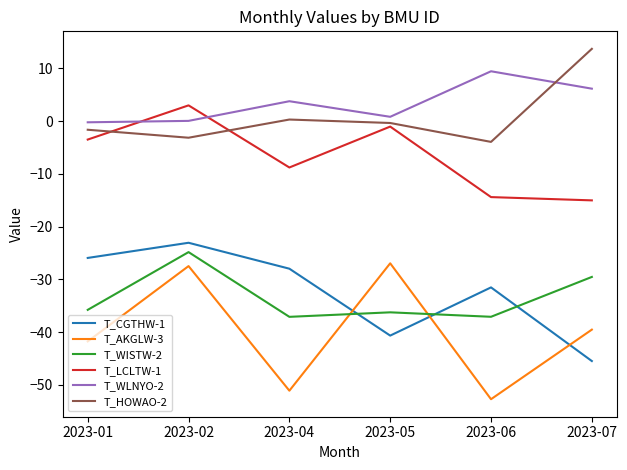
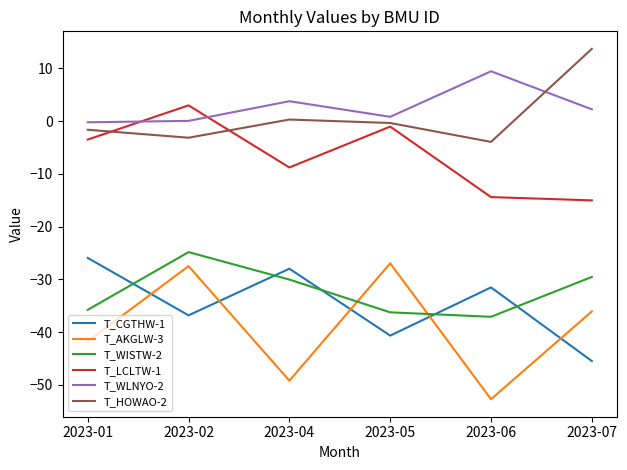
  {
    "T_CGTHW-1": {
      "2023-01": -26,
-     "2023-02": -23,
+     "2023-02": -37,
      "2023-04": -28,
      "2023-05": -41,
      "2023-06": -32,
      "2023-07": -46
    },
    "T_AKGLW-3": {
      "2023-02": -28,
-     "2023-04": -51,
+     "2023-04": -49,
      "2023-05": -27,
      "2023-06": -53,
-     "2023-07": -40
+     "2023-07": -36
    },
    "T_WISTW-2": {
      "2023-01": -36,
      "2023-02": -25,
-     "2023-04": -37,
+     "2023-04": -30,
      "2023-05": -36,
      "2023-06": -37,
      "2023-07": -30
    },
    "T_LCLTW-1": {
      "2023-01": -4,
      "2023-02": 3,
      "2023-04": -9,
      "2023-05": -1,
      "2023-06": -14,
      "2023-07": -15
    },
    "T_WLNYO-2": {
      "2023-01": 0,
      "2023-02": 0,
      "2023-04": 4,
      "2023-05": 1,
      "2023-06": 9,
-     "2023-07": 6
+     "2023-07": 2
    },
    "T_HOWAO-2": {
      "2023-01": -2,
      "2023-02": -3,
      "2023-04": 0,
      "2023-05": 0,
      "2023-06": -4,
      "2023-07": 14
    }
  }
